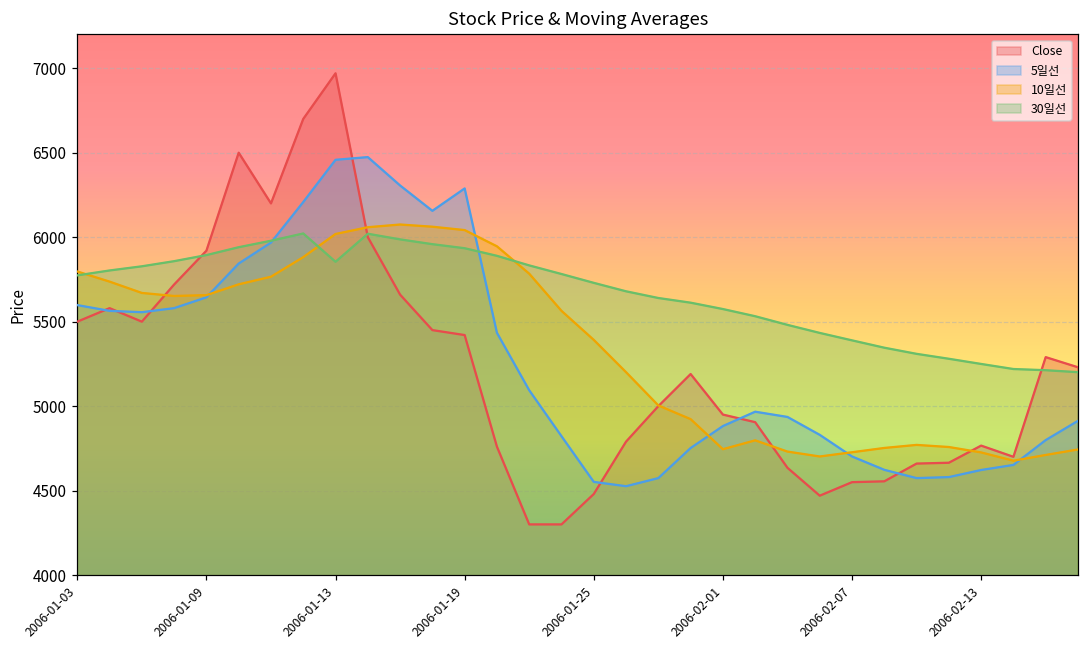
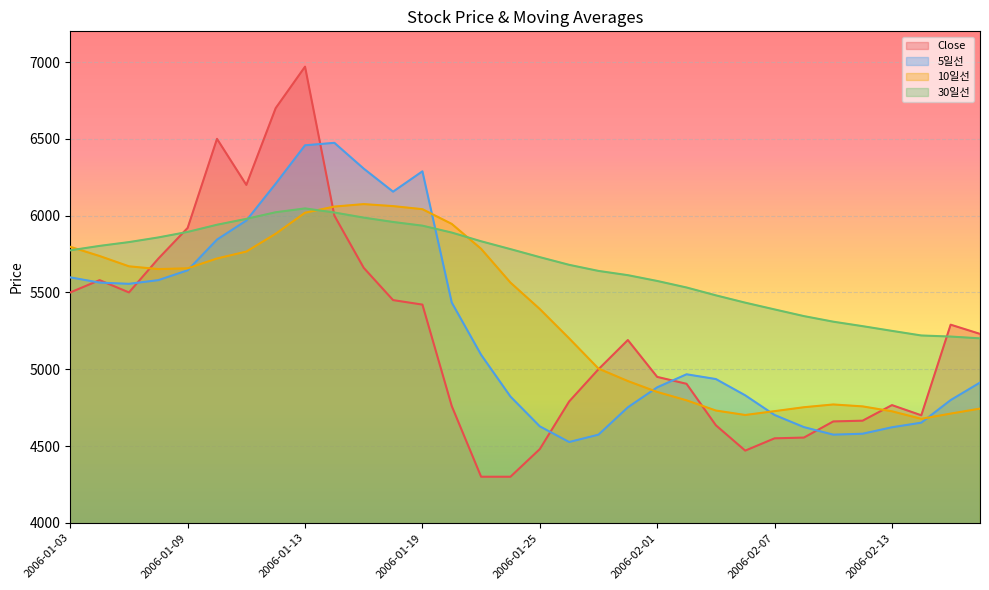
  {
    "Close": {
      "2006-01-03": 5500,
      "2006-01-09": 5920,
      "2006-01-13": 6970,
      "2006-01-19": 5420,
      "2006-01-25": 4480,
      "2006-02-01": 4950,
      "2006-02-07": 4550,
      "2006-02-13": 4770
    },
    "5일선": {
      "2006-01-03": 5600,
      "2006-01-13": 6460,
      "2006-01-19": 6290,
-     "2006-01-25": 4550,
+     "2006-01-25": 4630,
      "2006-02-01": 4880,
      "2006-02-07": 4700,
      "2006-02-13": 4620
    },
    "10일선": {
      "2006-01-03": 5800,
      "2006-01-13": 6020,
      "2006-01-19": 6040,
      "2006-01-25": 5390,
-     "2006-02-01": 4750,
+     "2006-02-01": 4850,
      "2006-02-07": 4730,
      "2006-02-13": 4730
    },
    "30일선": {
      "2006-01-03": 5770,
      "2006-01-09": 5890,
-     "2006-01-13": 5850,
+     "2006-01-13": 6050,
      "2006-01-19": 5930,
      "2006-01-25": 5730,
      "2006-02-01": 5570,
      "2006-02-07": 5390,
      "2006-02-13": 5250
    }
  }
